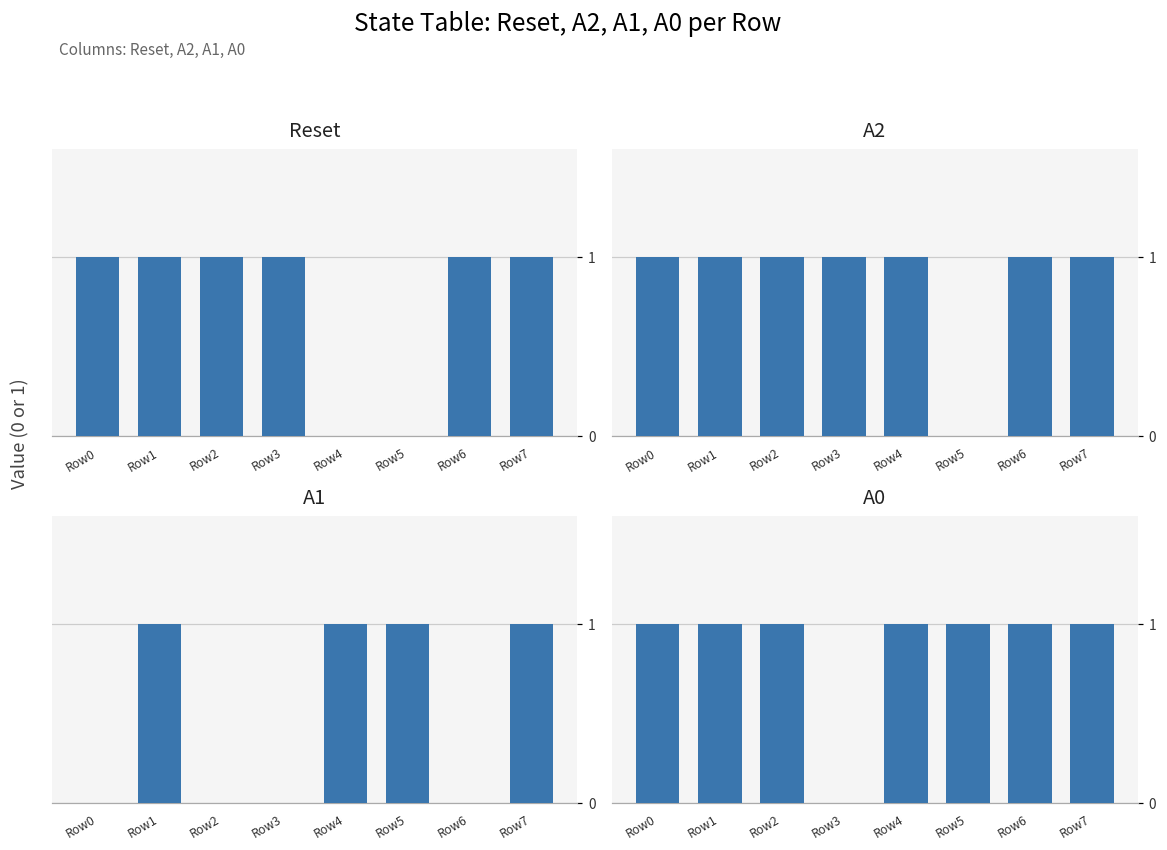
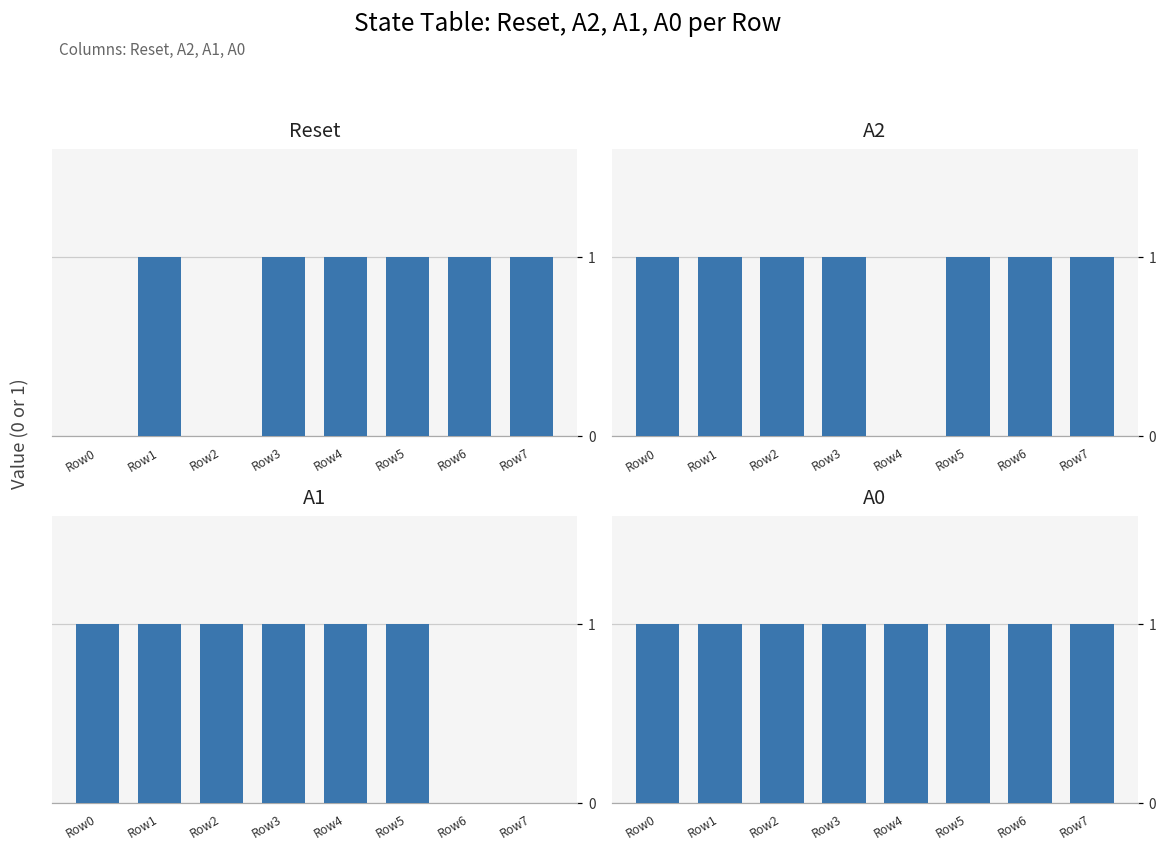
  {
    "Reset": {
-     "Row0": 1,
+     "Row0": 0,
      "Row1": 1,
-     "Row2": 1,
+     "Row2": 0,
      "Row3": 1,
-     "Row4": 0,
-     "Row5": 0,
+     "Row4": 1,
+     "Row5": 1,
      "Row6": 1,
      "Row7": 1
    },
    "A2": {
      "Row0": 1,
      "Row1": 1,
      "Row2": 1,
      "Row3": 1,
-     "Row4": 1,
-     "Row5": 0,
+     "Row4": 0,
+     "Row5": 1,
      "Row6": 1,
      "Row7": 1
    },
    "A1": {
-     "Row0": 0,
+     "Row0": 1,
      "Row1": 1,
-     "Row2": 0,
-     "Row3": 0,
+     "Row2": 1,
+     "Row3": 1,
      "Row4": 1,
      "Row5": 1,
      "Row6": 0,
-     "Row7": 1
+     "Row7": 0
    },
    "A0": {
      "Row0": 1,
      "Row1": 1,
      "Row2": 1,
-     "Row3": 0,
+     "Row3": 1,
      "Row4": 1,
      "Row5": 1,
      "Row6": 1,
      "Row7": 1
    }
  }
